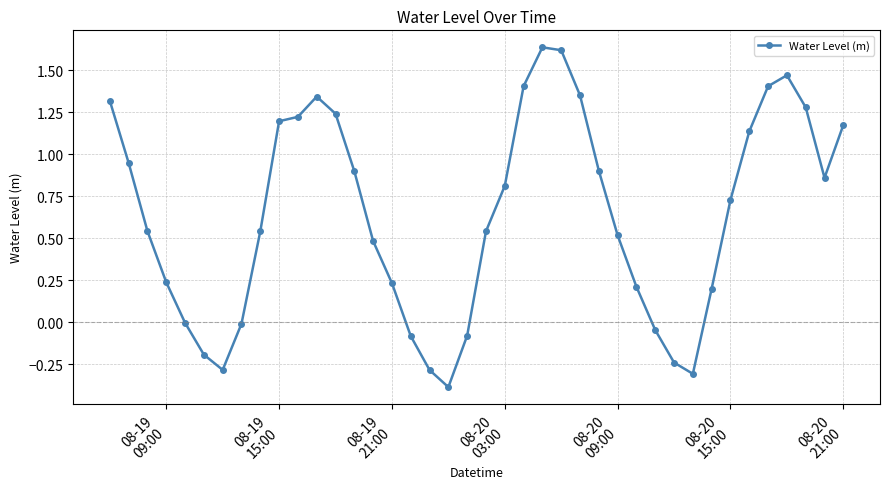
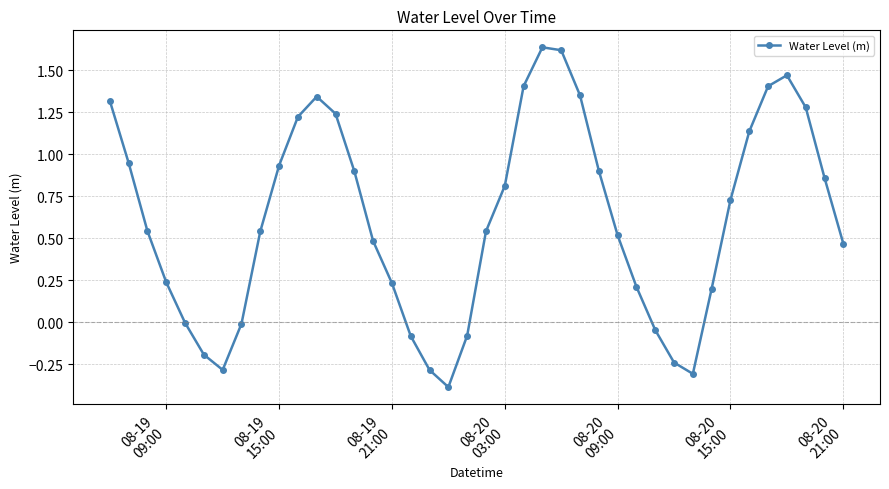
  {
    "08-19 09:00": 0.24,
-   "08-19 15:00": 1.20,
+   "08-19 15:00": 0.93,
    "08-19 21:00": 0.23,
    "08-20 03:00": 0.81,
    "08-20 09:00": 0.52,
    "08-20 15:00": 0.73,
-   "08-20 21:00": 1.17
+   "08-20 21:00": 0.47
  }
